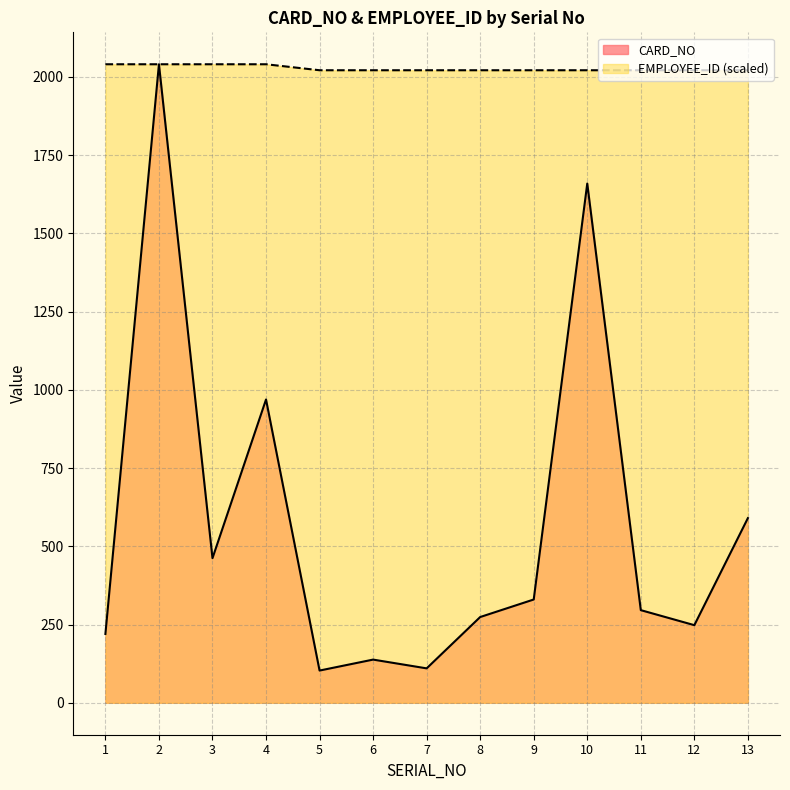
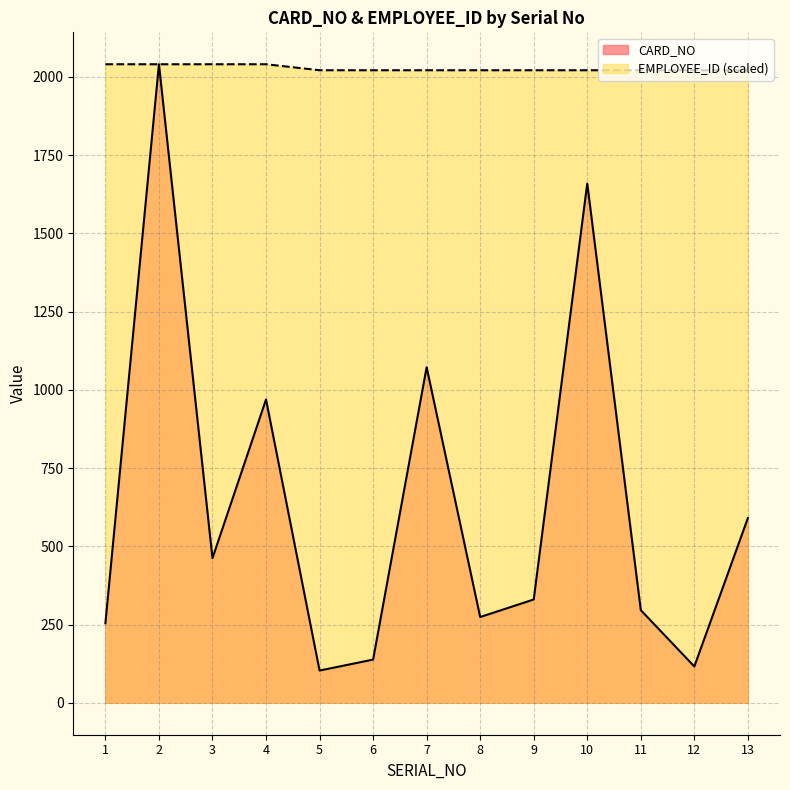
  {
    "CARD_NO": {
-     "1": 220,
+     "1": 250,
      "3": 460,
      "4": 970,
      "5": 100,
      "6": 140,
-     "7": 110,
+     "7": 1070,
      "8": 270,
      "9": 330,
      "10": 1660,
      "11": 300,
-     "12": 250,
+     "12": 120,
      "13": 590
    },
    "EMPLOYEE_ID (scaled)": {
      "1": 2040,
      "3": 2040,
      "4": 2040,
      "5": 2020,
      "6": 2020,
      "7": 2020,
      "8": 2020,
      "9": 2020,
      "10": 2020
    }
  }
